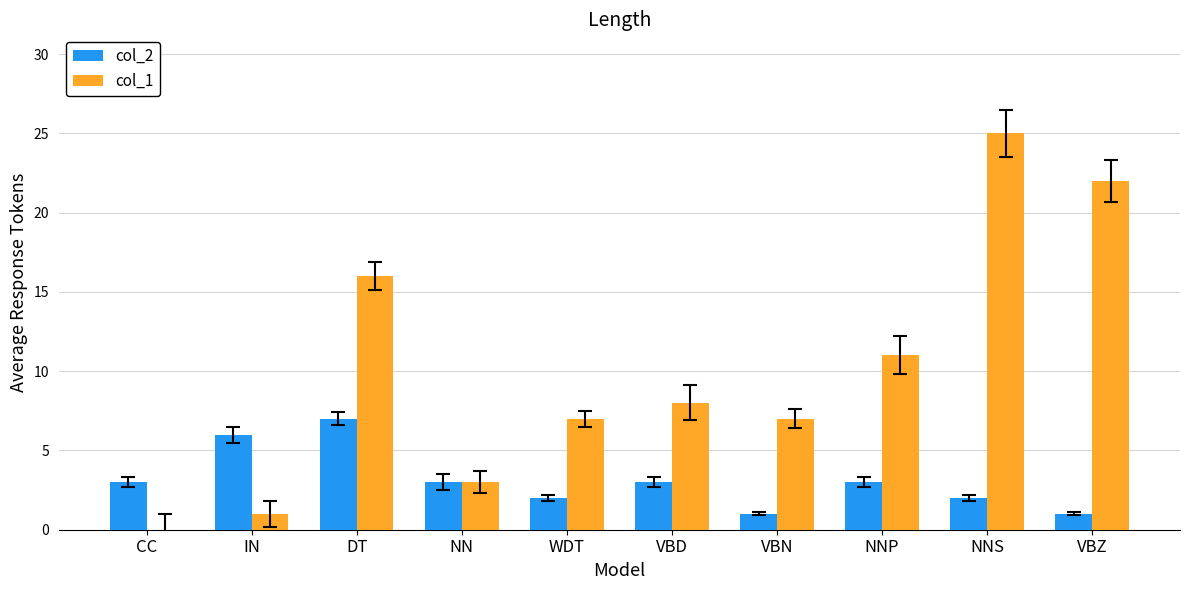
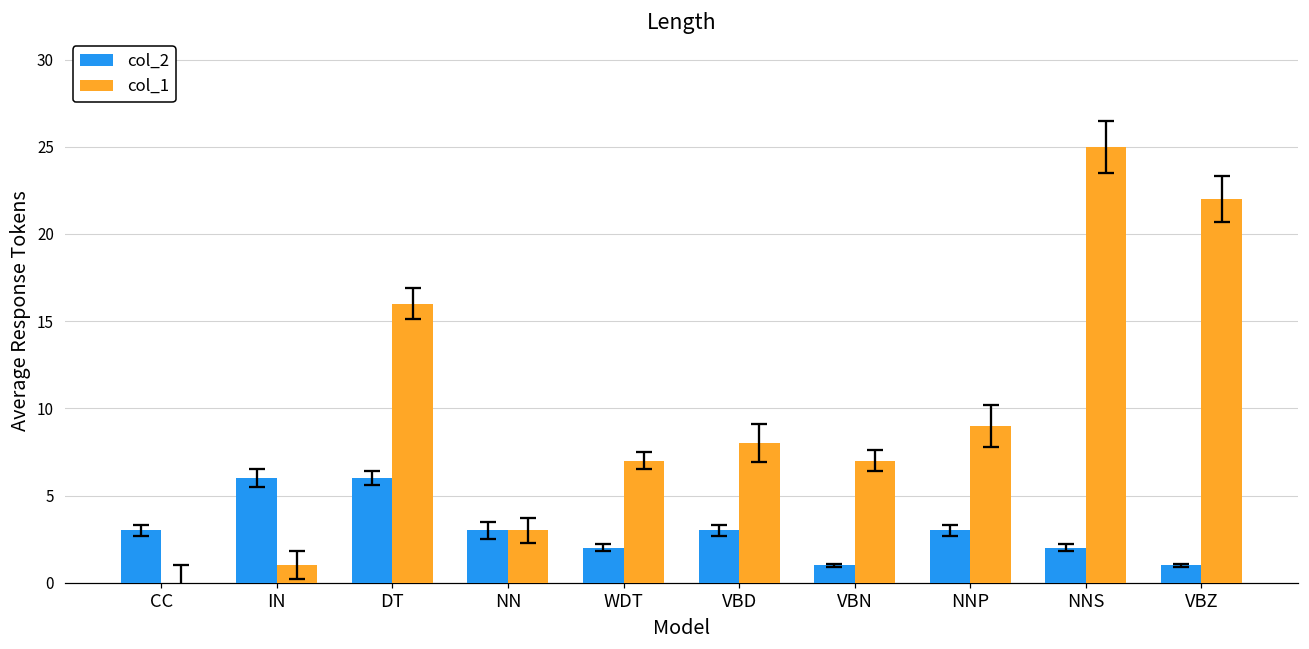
  {
    "col_2": {
      "CC": 3,
      "IN": 6,
-     "DT": 7,
+     "DT": 6,
      "NN": 3,
      "WDT": 2,
      "VBD": 3,
      "VBN": 1,
      "NNP": 3,
      "NNS": 2,
      "VBZ": 1
    },
    "col_1": {
      "CC": 0,
      "IN": 1,
      "DT": 16,
      "NN": 3,
      "WDT": 7,
      "VBD": 8,
      "VBN": 7,
-     "NNP": 11,
+     "NNP": 9,
      "NNS": 25,
      "VBZ": 22
    }
  }
